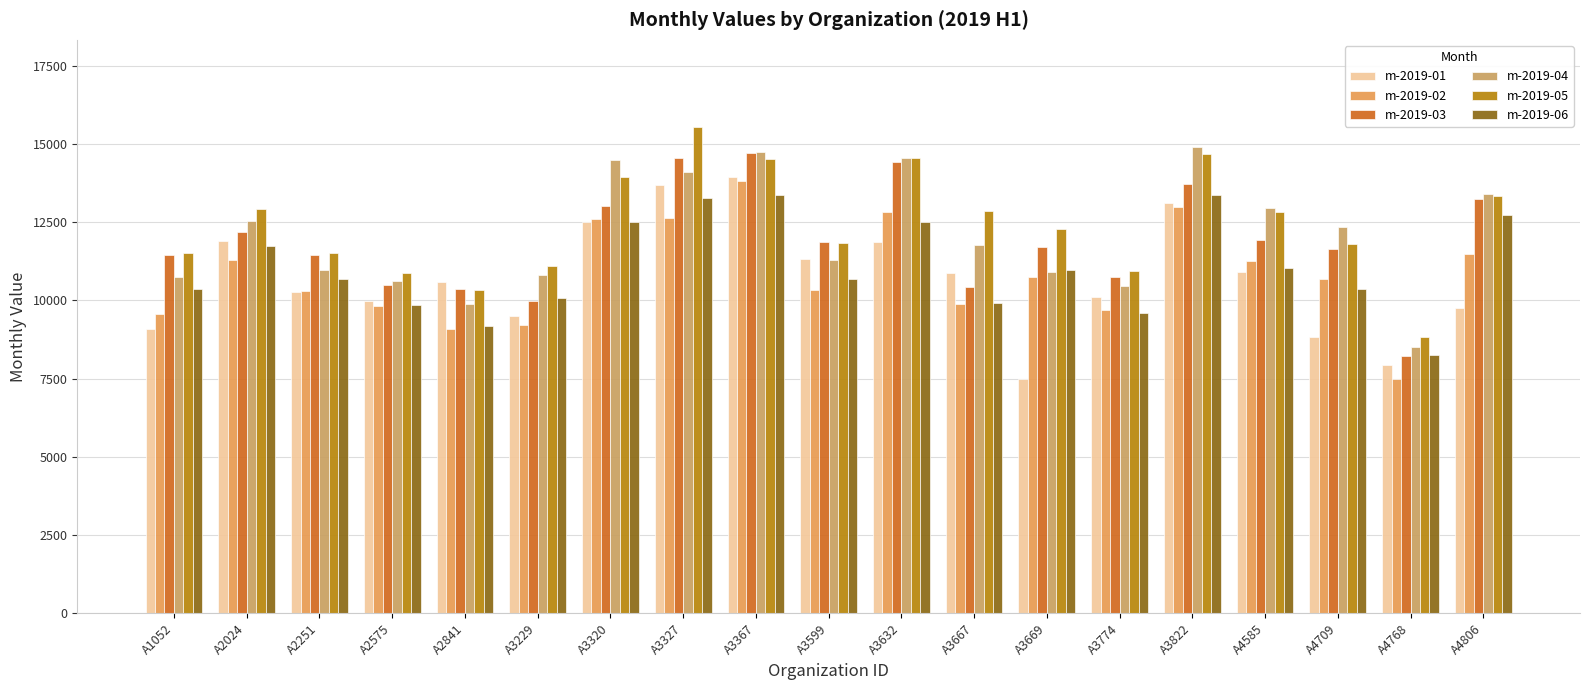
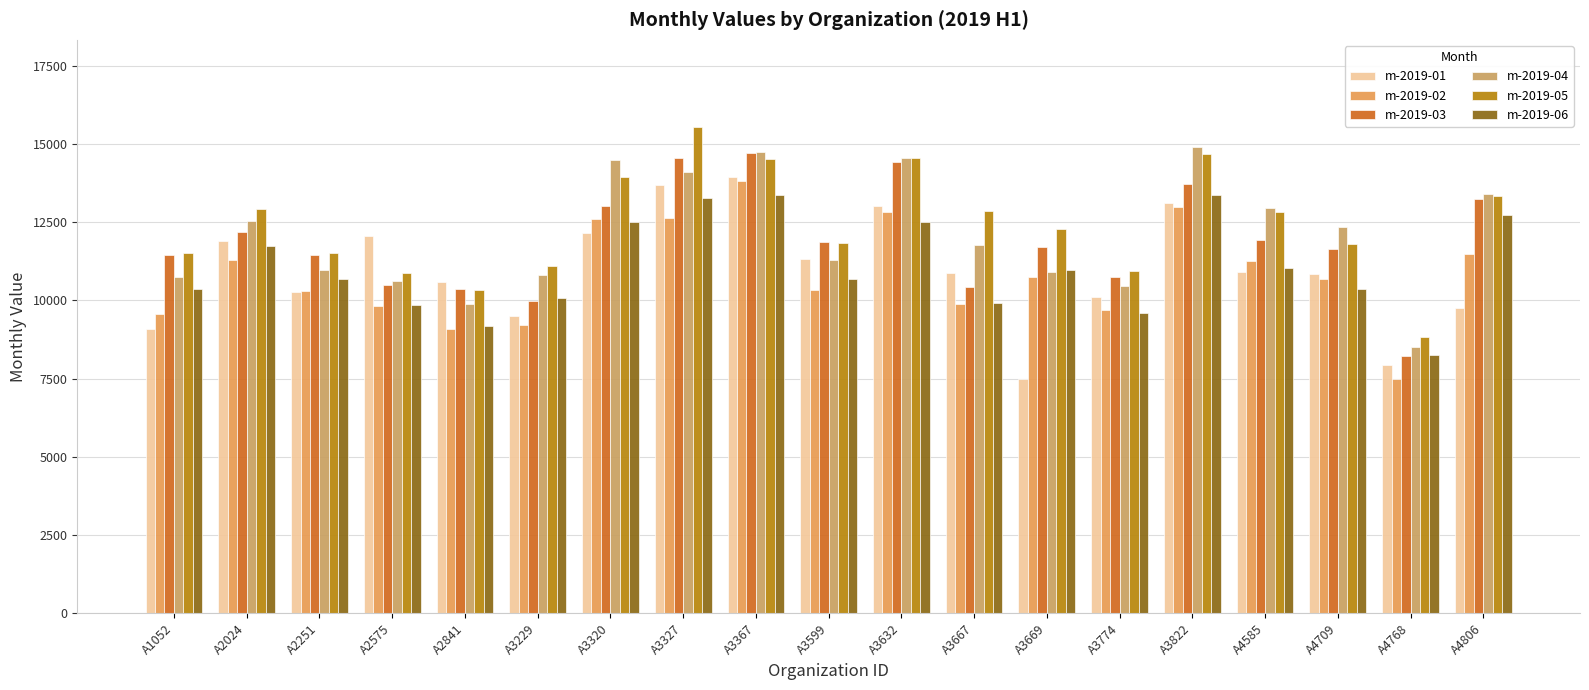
  {
    "m-2019-01": {
      "A1052": 9100,
      "A2024": 11900,
      "A2251": 10300,
-     "A2575": 10000,
+     "A2575": 12100,
      "A2841": 10600,
      "A3229": 9500,
-     "A3320": 12500,
+     "A3320": 12200,
      "A3327": 13700,
      "A3367": 13900,
      "A3599": 11300,
-     "A3632": 11900,
+     "A3632": 13000,
      "A3667": 10900,
      "A3669": 7500,
      "A3774": 10100,
      "A3822": 13100,
      "A4585": 10900,
-     "A4709": 8800,
+     "A4709": 10800,
      "A4768": 7900,
      "A4806": 9800
    }
  }
